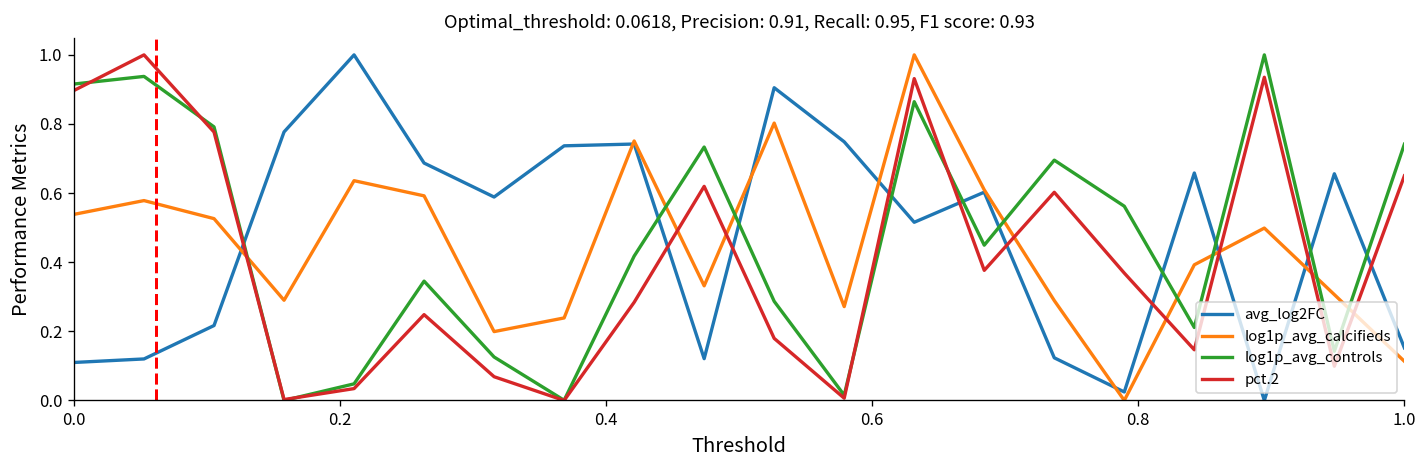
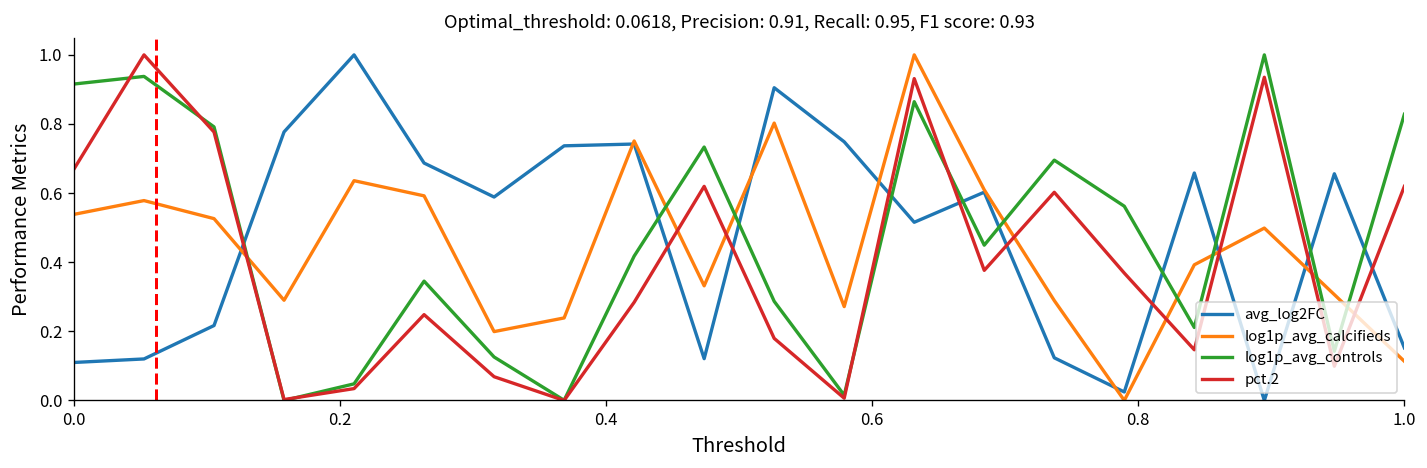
  {
    "avg_log2FC": {
      "0.0": 0.11,
      "1.0": 0.15
    },
    "log1p_avg_calcifieds": {
      "0.0": 0.54,
      "1.0": 0.11
    },
    "log1p_avg_controls": {
      "0.0": 0.92,
-     "1.0": 0.74
+     "1.0": 0.83
    },
    "pct.2": {
-     "0.0": 0.90,
-     "1.0": 0.65
+     "0.0": 0.67,
+     "1.0": 0.62
    }
  }
